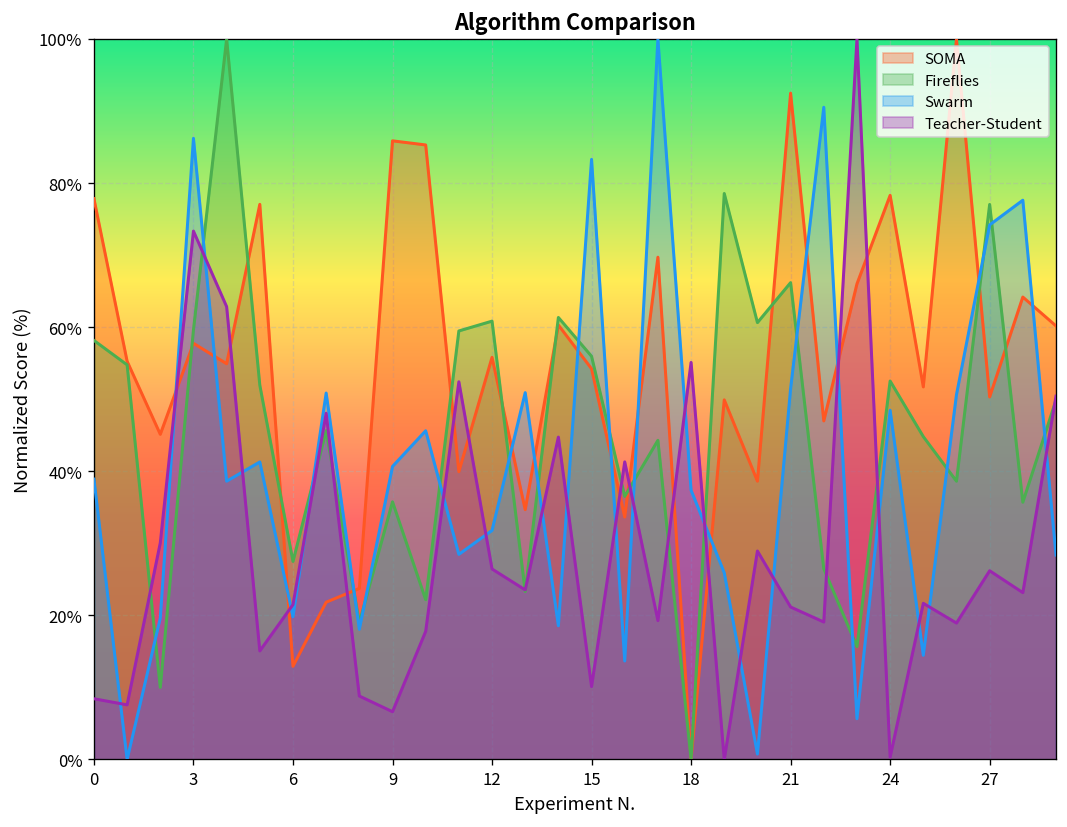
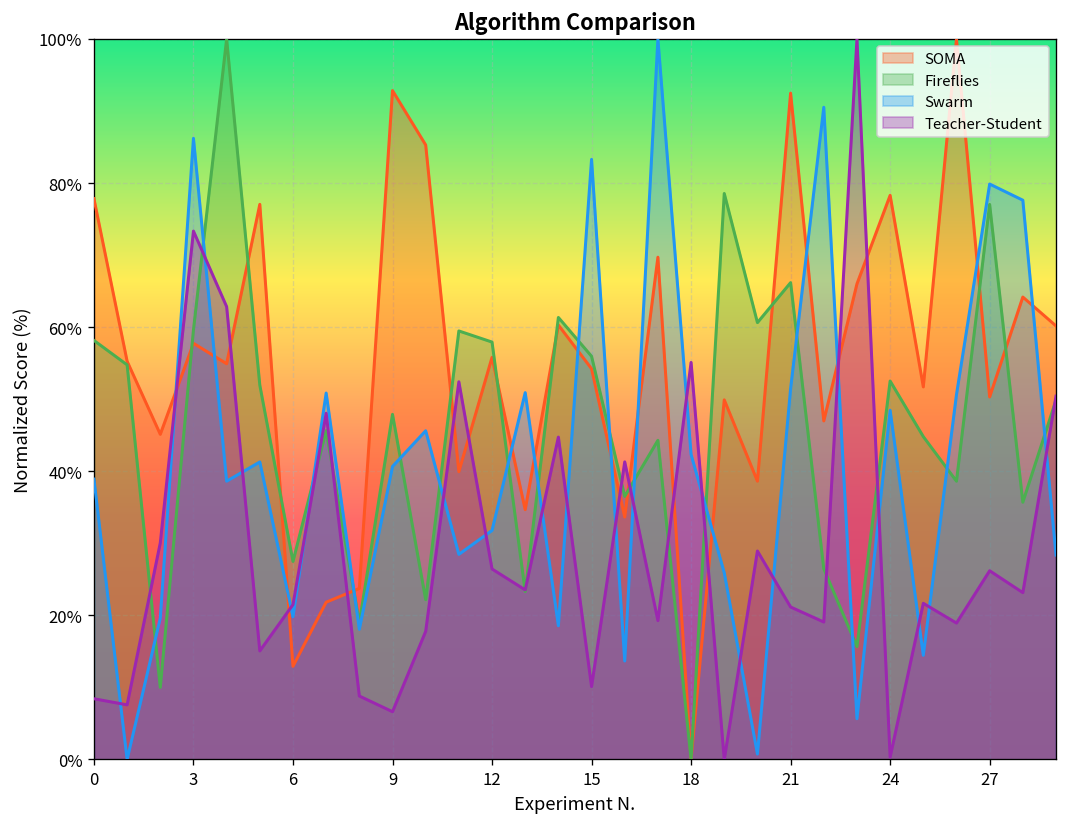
  {
    "SOMA": {
      "0": "78%",
      "3": "58%",
      "6": "13%",
-     "9": "86%",
+     "9": "93%",
      "12": "56%",
      "15": "54%",
      "21": "92%",
      "24": "78%",
      "27": "50%"
    },
    "Fireflies": {
      "0": "58%",
      "3": "60%",
      "6": "27%",
-     "9": "36%",
-     "12": "61%",
+     "9": "48%",
+     "12": "58%",
      "15": "56%",
      "21": "66%",
      "24": "53%",
      "27": "77%"
    },
    "Swarm": {
      "0": "39%",
      "3": "86%",
      "6": "20%",
      "9": "41%",
      "12": "32%",
      "15": "83%",
-     "18": "37%",
+     "18": "42%",
      "21": "51%",
      "24": "48%",
-     "27": "74%"
+     "27": "80%"
    },
    "Teacher-Student": {
      "0": "8%",
      "3": "73%",
      "6": "21%",
      "9": "7%",
      "12": "26%",
      "15": "10%",
      "18": "55%",
      "21": "21%",
      "24": "0%",
      "27": "26%"
    }
  }
